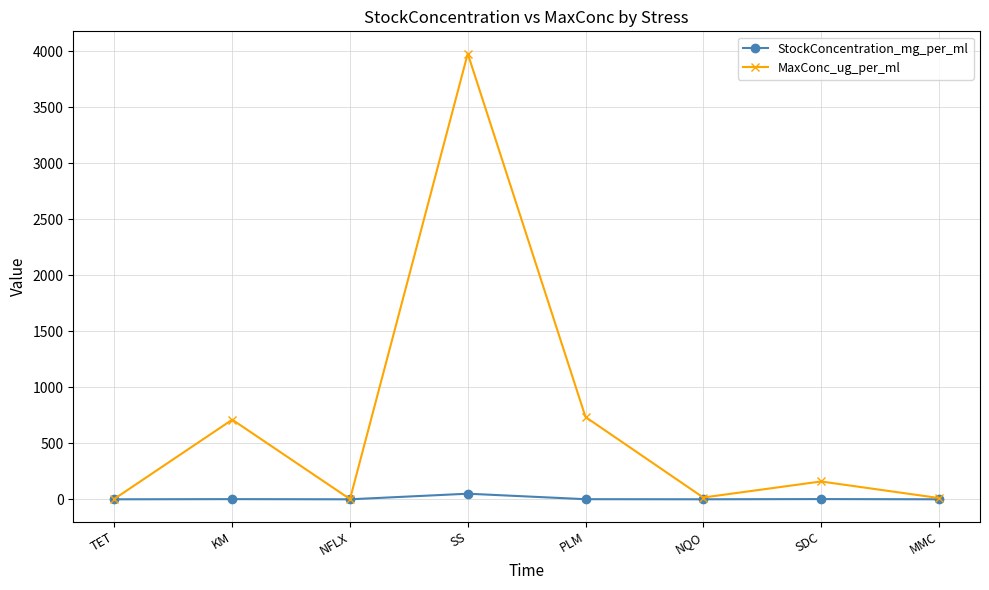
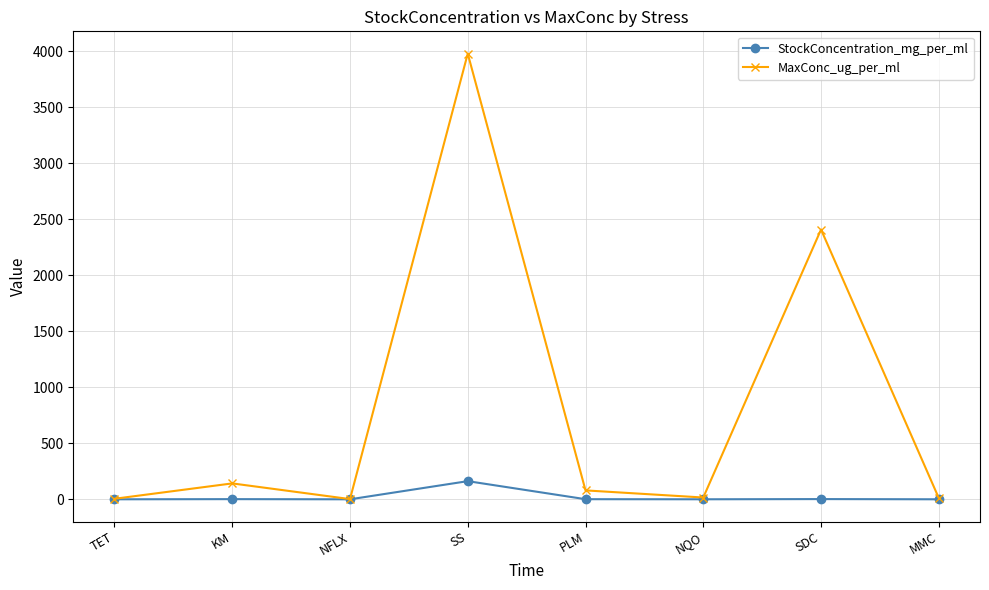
  {
    "StockConcentration_mg_per_ml": {
      "KM": 0,
-     "SS": 50,
+     "SS": 160,
      "PLM": 0,
      "SDC": 0
    },
    "MaxConc_ug_per_ml": {
-     "KM": 710,
+     "KM": 140,
      "SS": 3980,
-     "PLM": 730,
-     "SDC": 160
+     "PLM": 80,
+     "SDC": 2410
    }
  }
